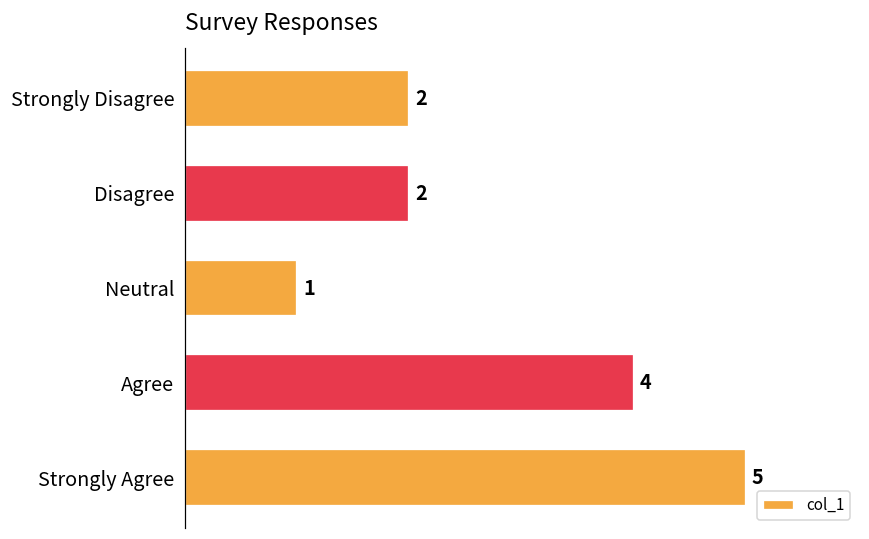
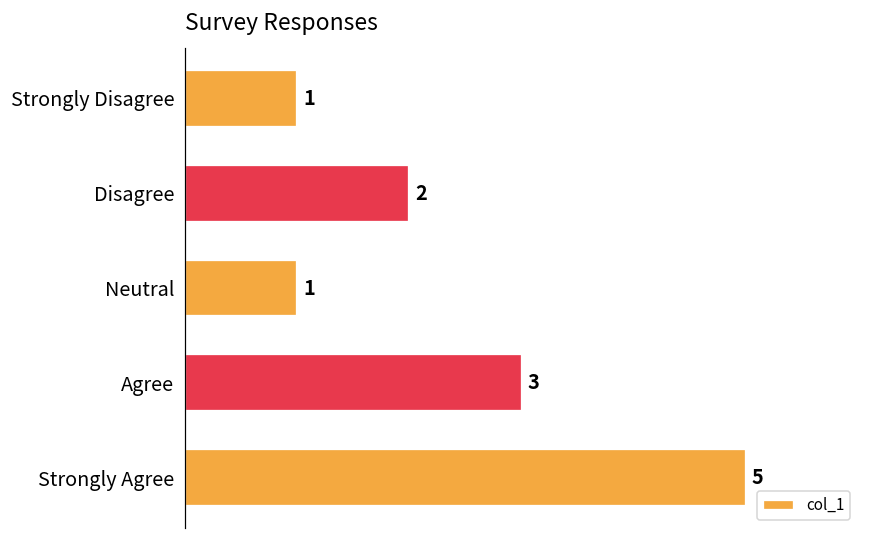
  {
-   "Strongly Disagree": 2,
+   "Strongly Disagree": 1,
    "Disagree": 2,
    "Neutral": 1,
-   "Agree": 4,
+   "Agree": 3,
    "Strongly Agree": 5
  }
